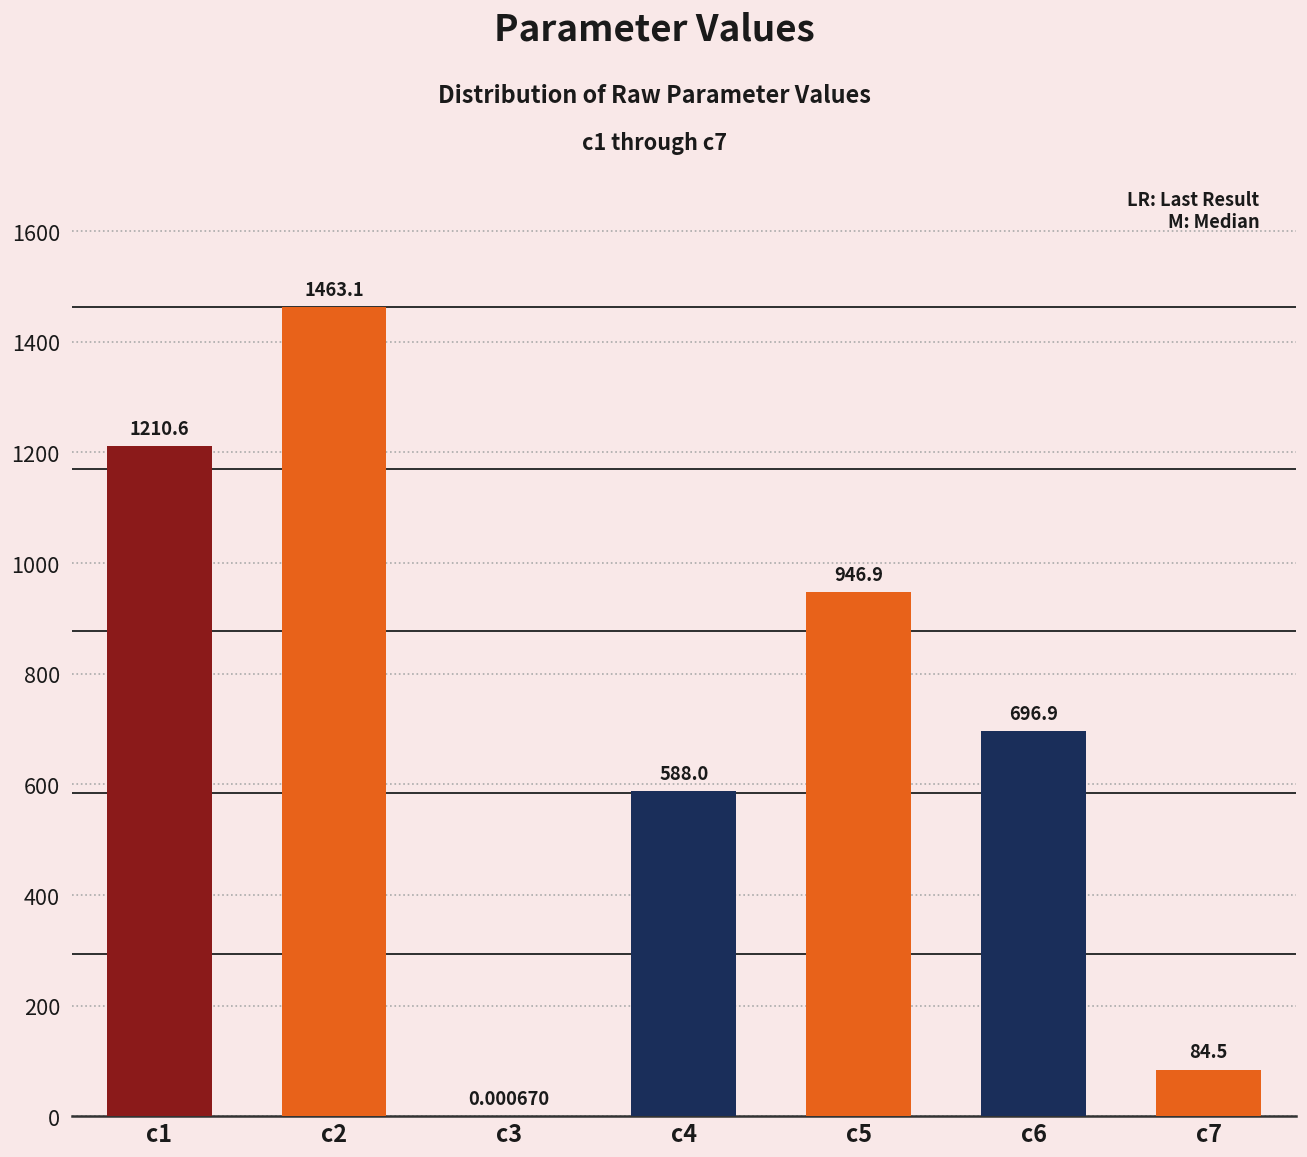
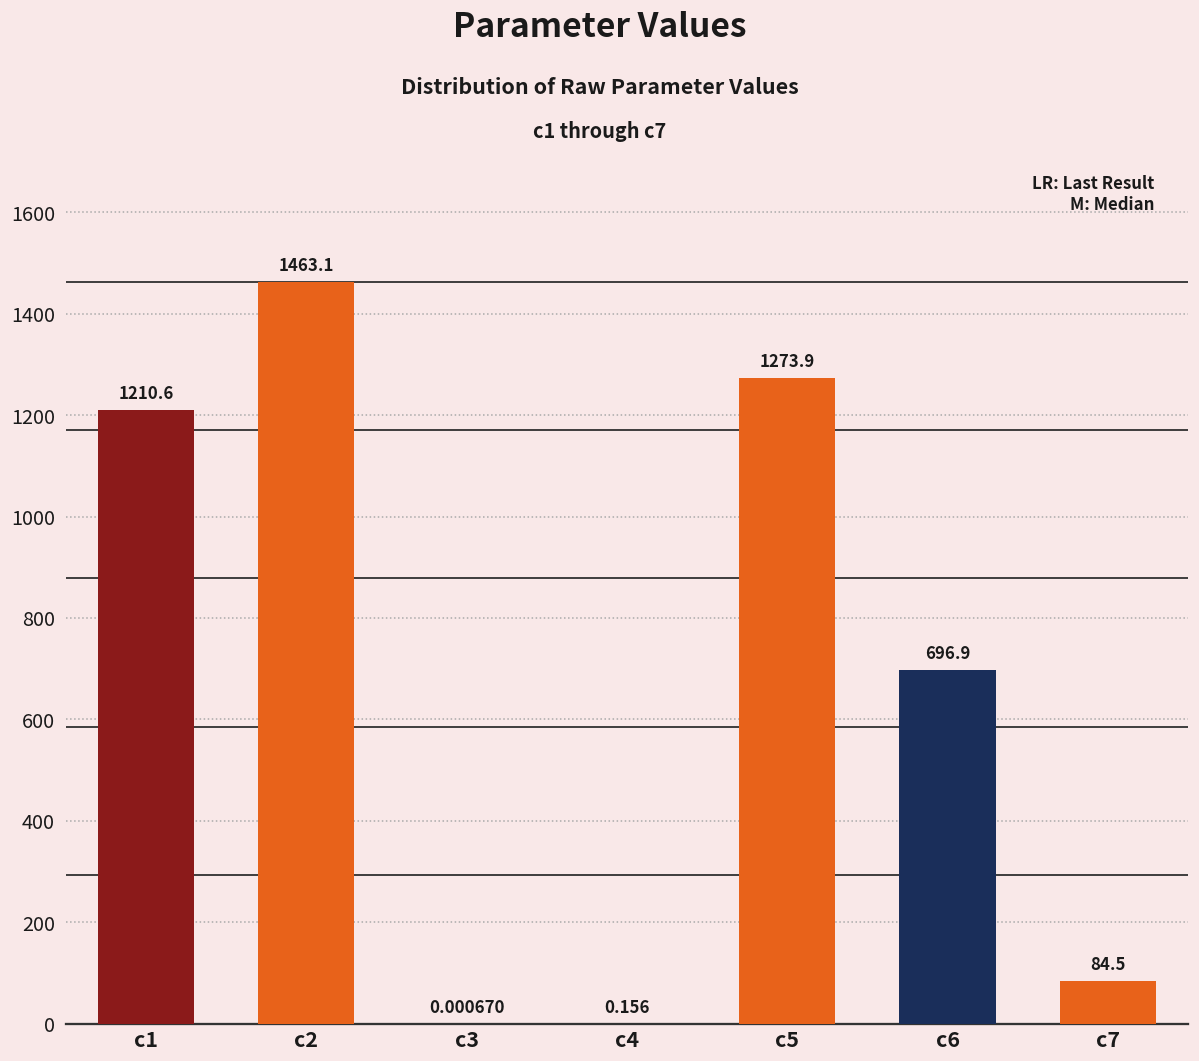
  {
    "c1": 1210.6,
    "c2": 1463.1,
    "c3": 0.000670,
-   "c4": 588.0,
-   "c5": 946.9,
+   "c4": 0.156,
+   "c5": 1273.9,
    "c6": 696.9,
    "c7": 84.5
  }
